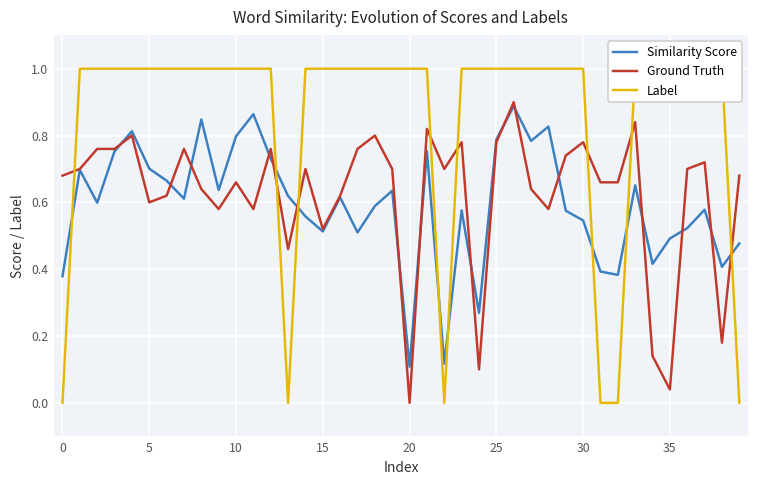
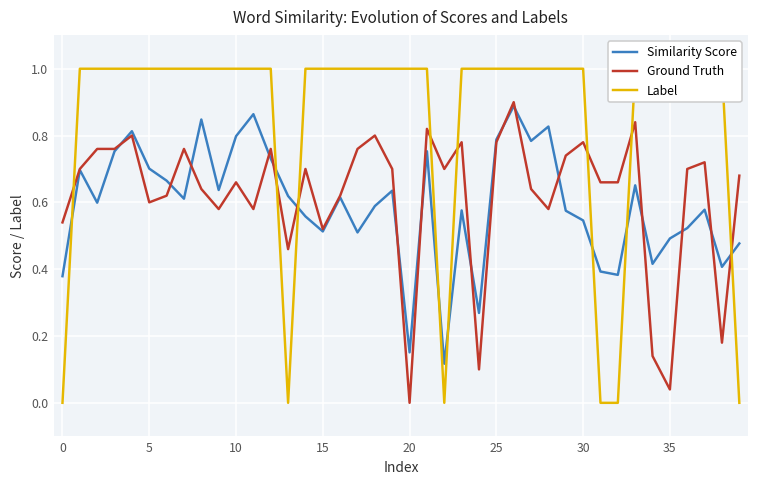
  {
    "Similarity Score": {
      "0": 0.38,
      "5": 0.70,
      "10": 0.80,
-     "20": 0.11,
+     "20": 0.15,
      "30": 0.55,
      "35": 0.49
    },
    "Ground Truth": {
-     "0": 0.68,
+     "0": 0.54,
      "5": 0.60,
      "10": 0.66,
      "20": 0.00,
      "30": 0.78,
      "35": 0.04
    },
    "Label": {
      "0": 0.00,
      "5": 1.00,
      "10": 1.00,
      "15": 1.00,
      "20": 1.00,
      "25": 1.00,
      "30": 1.00
    }
  }
